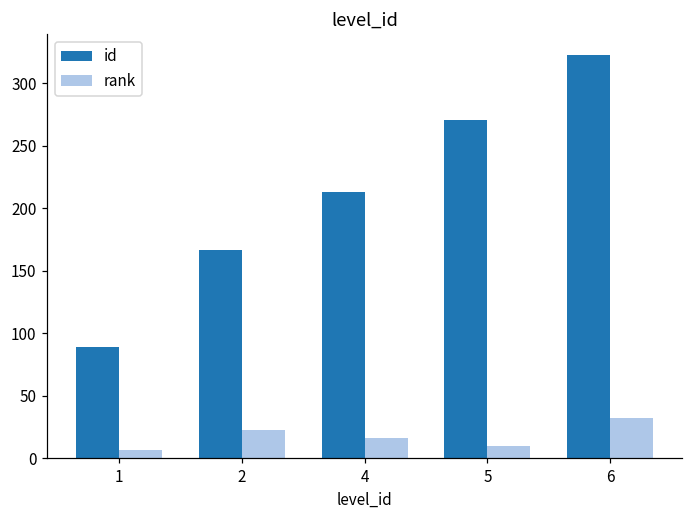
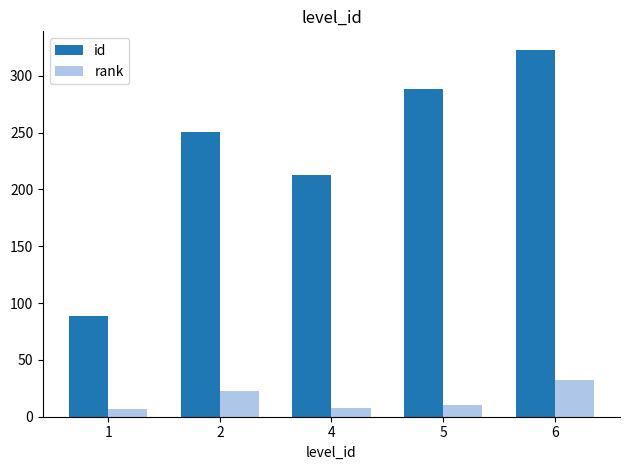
  {
    "id": {
      "1": 89,
-     "2": 167,
+     "2": 251,
      "4": 213,
-     "5": 271,
+     "5": 288,
      "6": 323
    },
    "rank": {
      "1": 7,
      "2": 23,
-     "4": 16,
+     "4": 8,
      "5": 10,
      "6": 32
    }
  }
